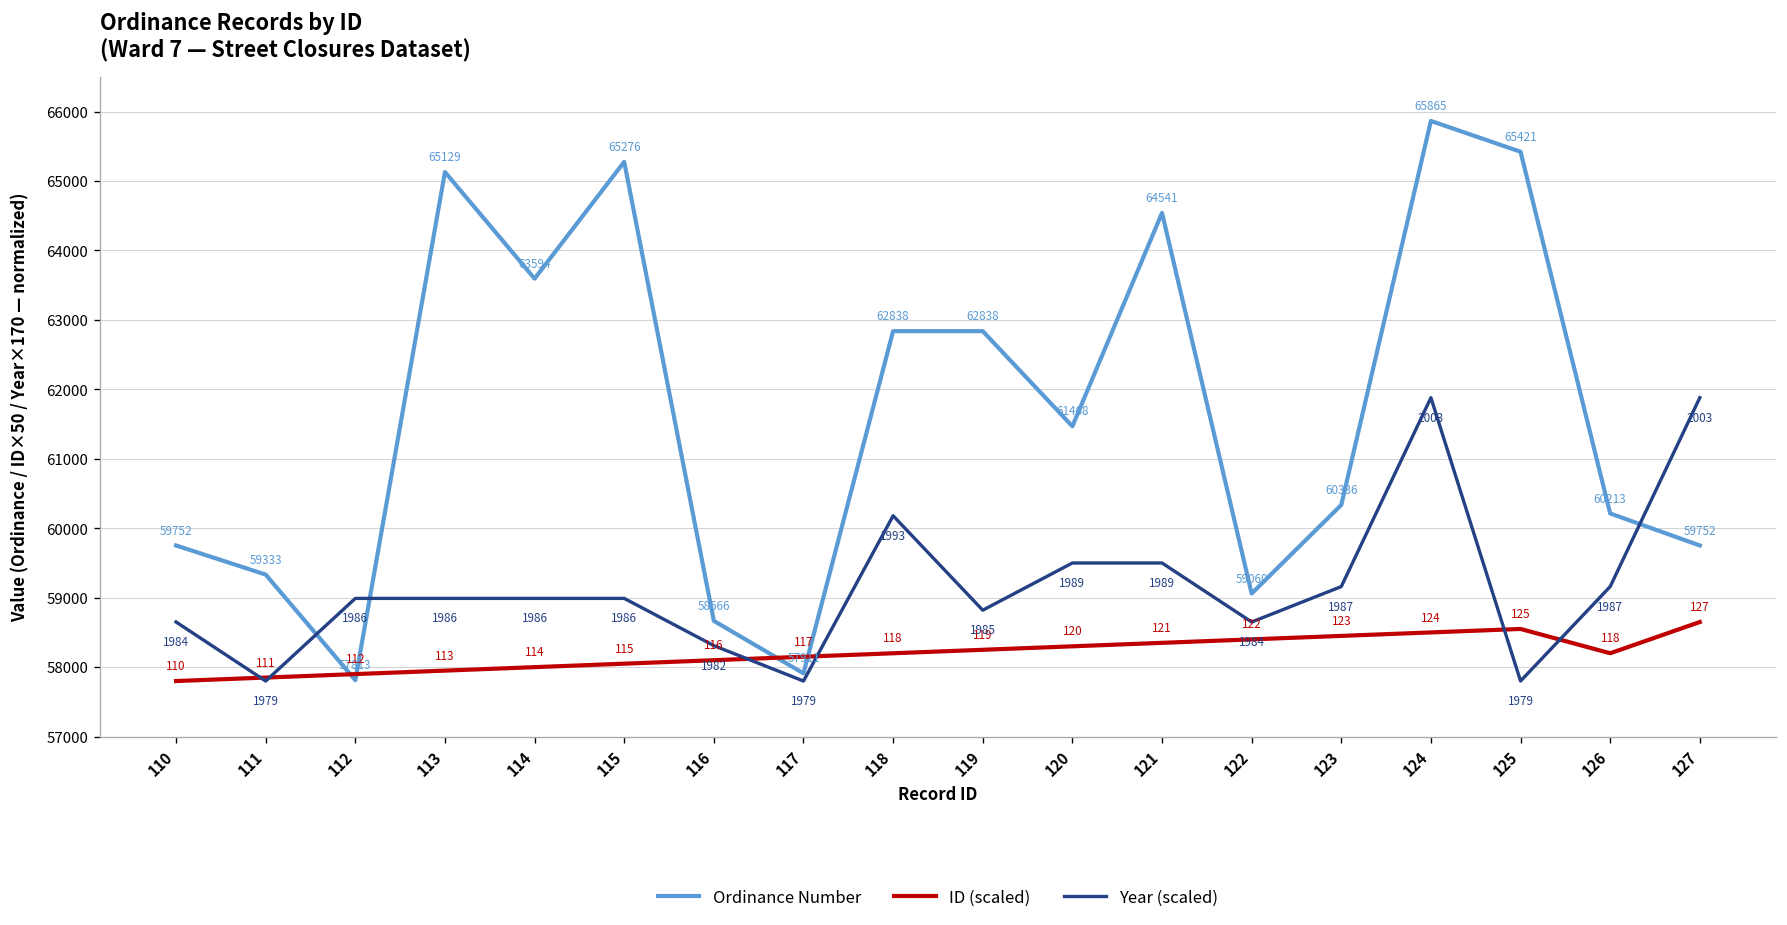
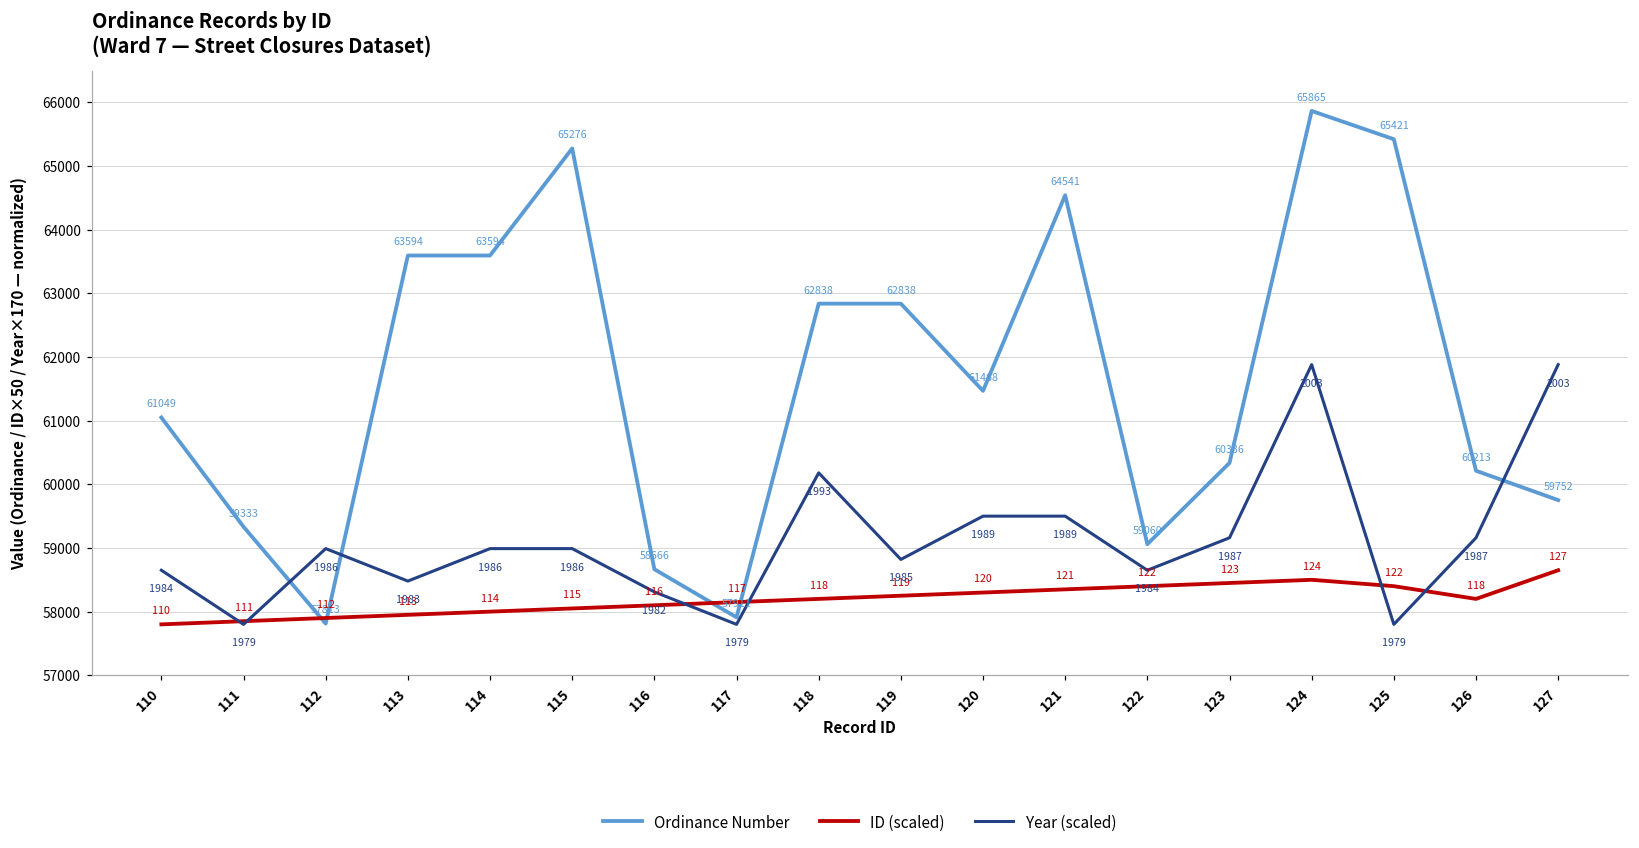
  {
    "Ordinance Number": {
-     "110": 59752,
+     "110": 61049,
      "111": 59333,
-     "113": 65129,
+     "113": 63594,
      "114": 63594,
      "115": 65276,
      "116": 58666,
      "118": 62838,
      "119": 62838,
      "120": 61468,
      "121": 64541,
      "122": 59060,
      "123": 60336,
      "124": 65865,
      "125": 65421,
      "126": 60213,
      "127": 59752
    },
    "ID (scaled)": {
-     "125": 125
+     "125": 122
    },
    "Year (scaled)": {
-     "113": 1986
+     "113": 1983
    }
  }
